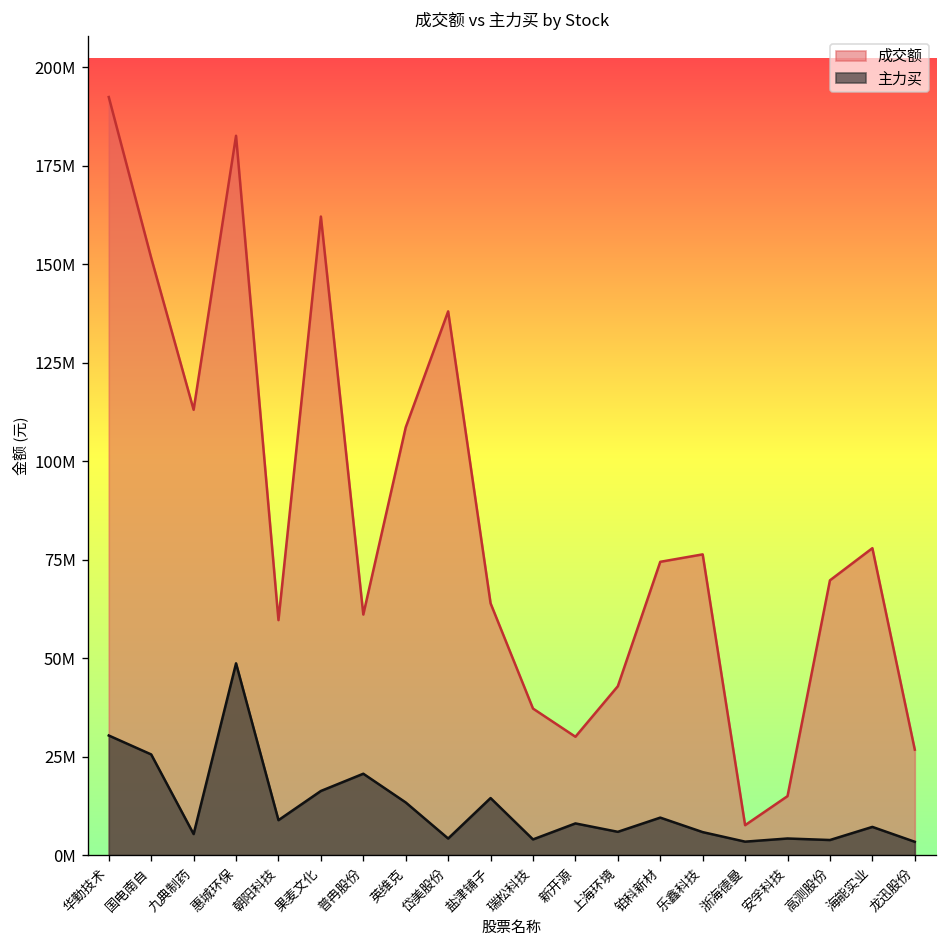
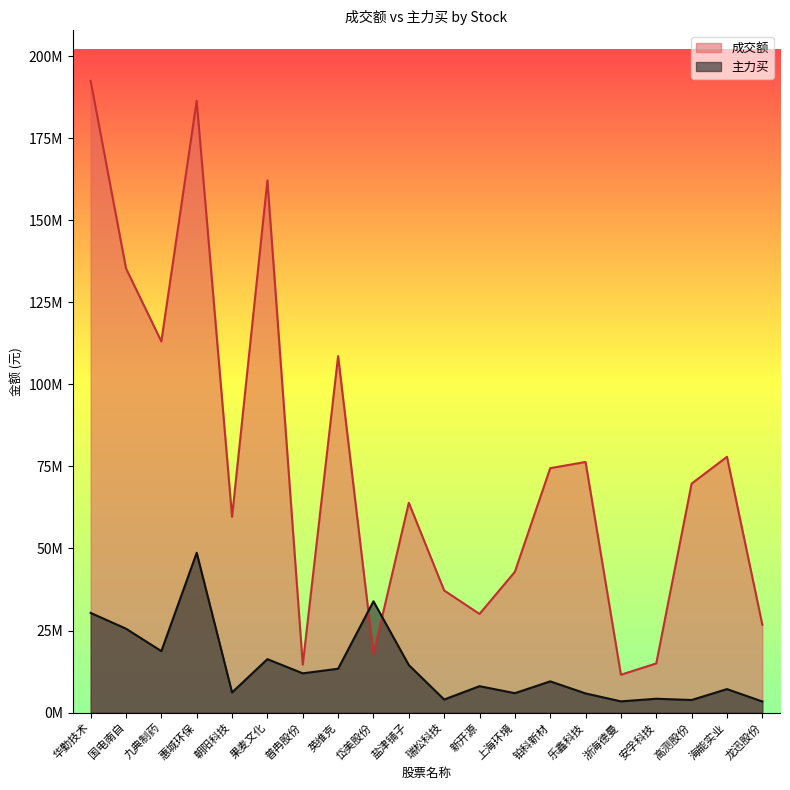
  {
    "成交额": {
      "华勤技术": 192000000,
-     "国电南自": 152000000,
+     "国电南自": 135000000,
      "九典制药": 113000000,
-     "惠城环保": 183000000,
+     "惠城环保": 186000000,
      "朝阳科技": 60000000,
      "果麦文化": 162000000,
-     "普冉股份": 61000000,
+     "普冉股份": 15000000,
      "英维克": 109000000,
-     "岱美股份": 138000000,
+     "岱美股份": 18000000,
      "盐津铺子": 64000000,
      "瑞松科技": 37000000,
      "新开源": 30000000,
      "上海环境": 43000000,
      "铂科新材": 74000000,
      "乐鑫科技": 76000000,
-     "浙海德曼": 8000000,
+     "浙海德曼": 12000000,
      "安孚科技": 15000000,
      "高测股份": 70000000,
      "海能实业": 78000000,
      "龙迅股份": 27000000
    },
    "主力买": {
      "华勤技术": 30000000,
      "国电南自": 26000000,
-     "九典制药": 5000000,
+     "九典制药": 19000000,
      "惠城环保": 49000000,
-     "朝阳科技": 9000000,
+     "朝阳科技": 6000000,
      "果麦文化": 16000000,
-     "普冉股份": 21000000,
+     "普冉股份": 12000000,
      "英维克": 13000000,
-     "岱美股份": 4000000,
+     "岱美股份": 34000000,
      "盐津铺子": 14000000,
      "瑞松科技": 4000000,
      "新开源": 8000000,
      "上海环境": 6000000,
      "铂科新材": 10000000,
      "乐鑫科技": 6000000,
      "浙海德曼": 3000000,
      "安孚科技": 4000000,
      "高测股份": 4000000,
      "海能实业": 7000000,
      "龙迅股份": 3000000
    }
  }
